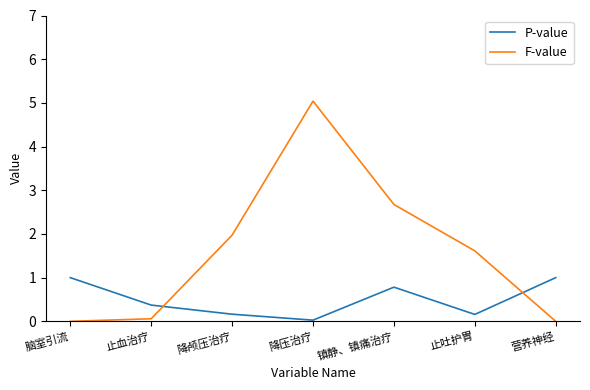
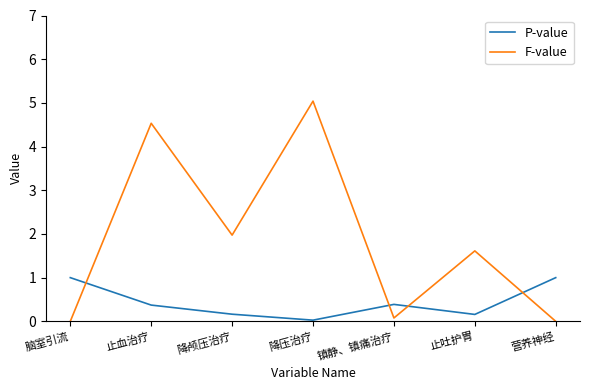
  {
    "P-value": {
      "脑室引流": 1.0,
      "止血治疗": 0.4,
      "降颅压治疗": 0.2,
      "降压治疗": 0.0,
-     "镇静、镇痛治疗": 0.8,
+     "镇静、镇痛治疗": 0.4,
      "止吐护胃": 0.2,
      "营养神经": 1.0
    },
    "F-value": {
      "脑室引流": 0.0,
-     "止血治疗": 0.1,
+     "止血治疗": 4.5,
      "降颅压治疗": 2.0,
      "降压治疗": 5.0,
-     "镇静、镇痛治疗": 2.7,
+     "镇静、镇痛治疗": 0.1,
      "止吐护胃": 1.6,
      "营养神经": 0.0
    }
  }
